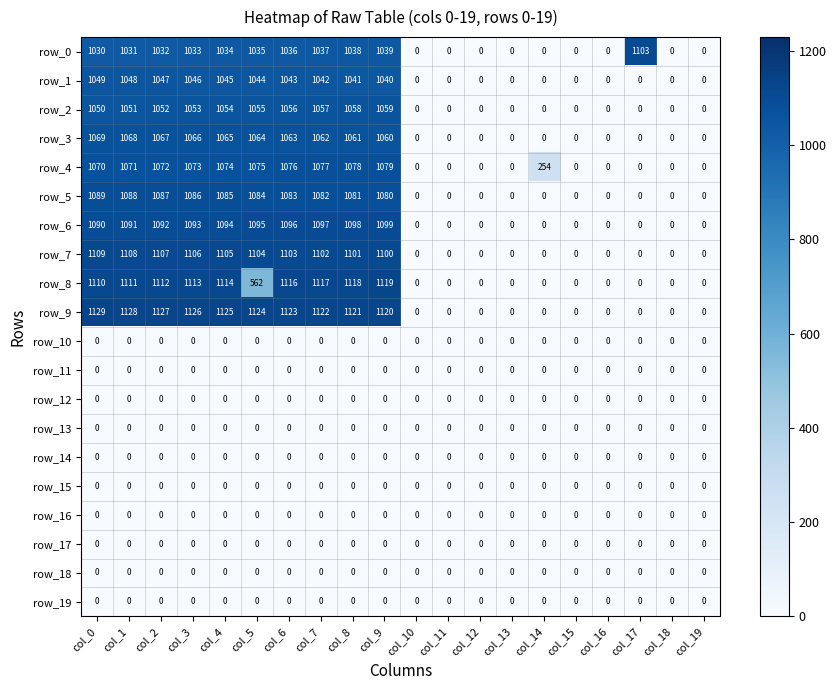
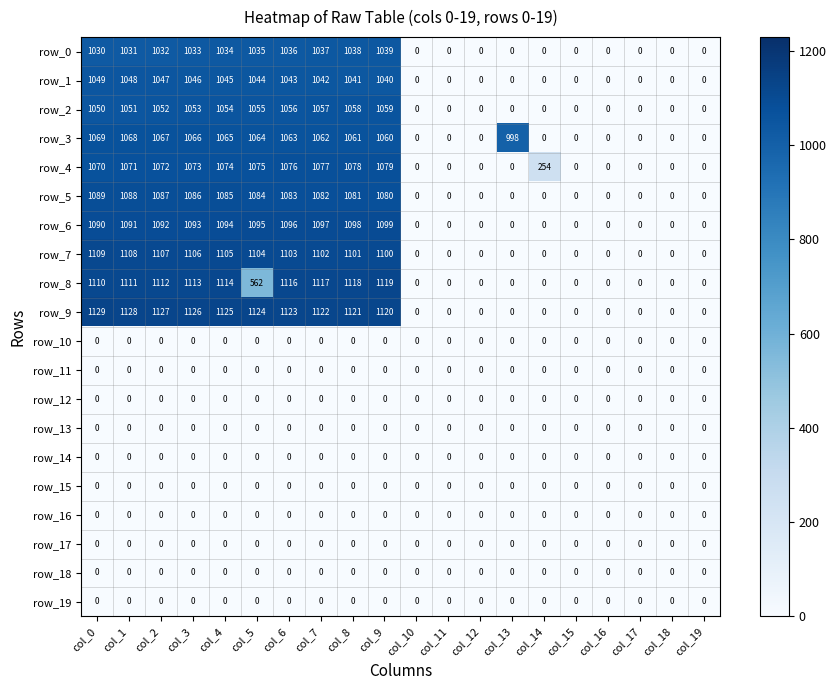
  {
    "row_0": {
      "col_0": 1030,
      "col_1": 1031,
      "col_2": 1032,
      "col_3": 1033,
      "col_4": 1034,
      "col_5": 1035,
      "col_6": 1036,
      "col_7": 1037,
      "col_8": 1038,
      "col_9": 1039,
      "col_10": 0,
      "col_11": 0,
      "col_12": 0,
      "col_13": 0,
      "col_14": 0,
      "col_15": 0,
      "col_16": 0,
-     "col_17": 1103,
+     "col_17": 0,
      "col_18": 0,
      "col_19": 0
    },
    "row_3": {
      "col_0": 1069,
      "col_1": 1068,
      "col_2": 1067,
      "col_3": 1066,
      "col_4": 1065,
      "col_5": 1064,
      "col_6": 1063,
      "col_7": 1062,
      "col_8": 1061,
      "col_9": 1060,
      "col_10": 0,
      "col_11": 0,
      "col_12": 0,
-     "col_13": 0,
+     "col_13": 998,
      "col_14": 0,
      "col_15": 0,
      "col_16": 0,
      "col_17": 0,
      "col_18": 0,
      "col_19": 0
    }
  }
